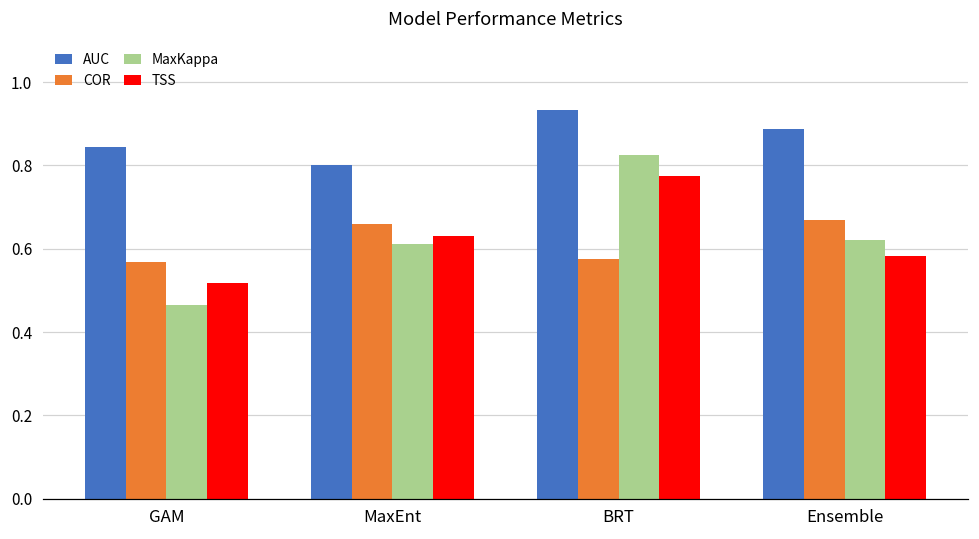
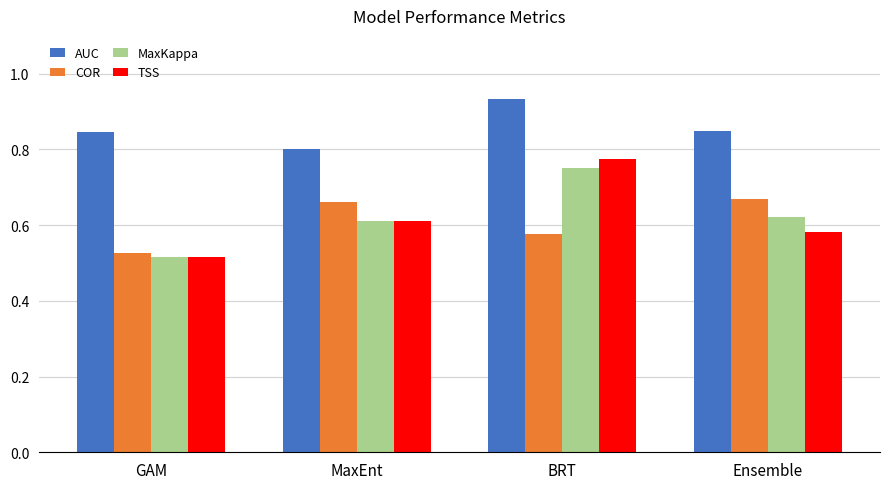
  {
    "AUC": {
      "GAM": 0.85,
      "MaxEnt": 0.80,
      "BRT": 0.93,
-     "Ensemble": 0.89
+     "Ensemble": 0.85
    },
    "COR": {
-     "GAM": 0.57,
+     "GAM": 0.53,
      "MaxEnt": 0.66,
      "BRT": 0.58,
      "Ensemble": 0.67
    },
    "MaxKappa": {
-     "GAM": 0.46,
+     "GAM": 0.52,
      "MaxEnt": 0.61,
-     "BRT": 0.82,
+     "BRT": 0.75,
      "Ensemble": 0.62
    },
    "TSS": {
      "GAM": 0.52,
-     "MaxEnt": 0.63,
+     "MaxEnt": 0.61,
      "BRT": 0.77,
      "Ensemble": 0.58
    }
  }
